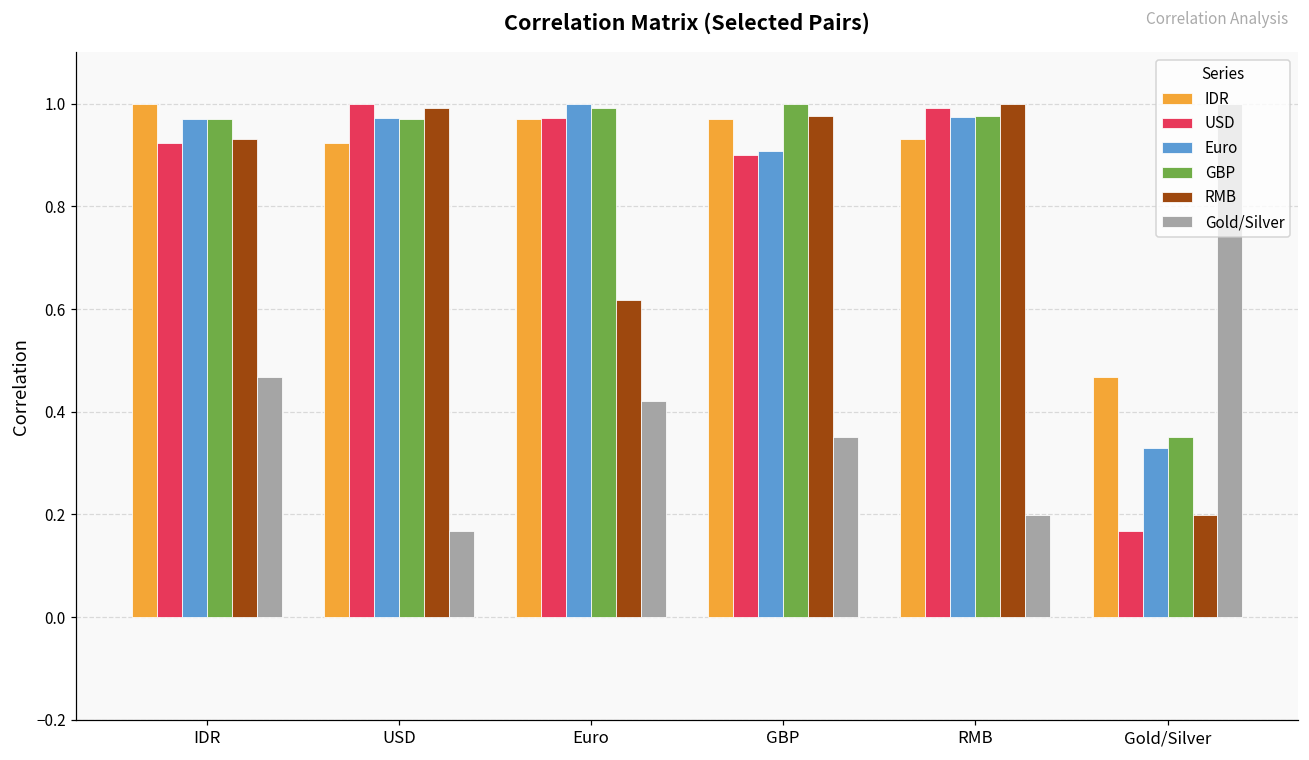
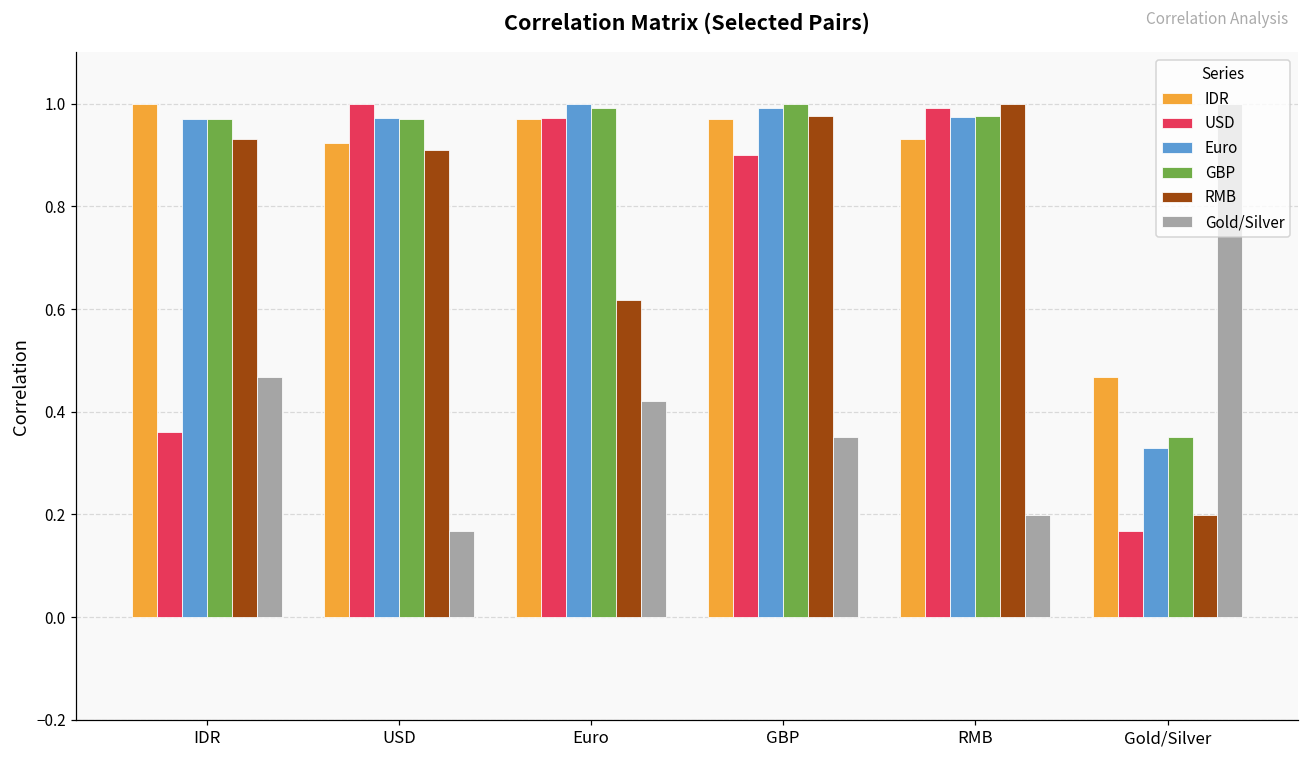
  {
    "IDR": {
      "IDR": 1.00,
      "USD": 0.92,
      "Euro": 0.97,
      "GBP": 0.97,
      "RMB": 0.93,
      "Gold/Silver": 0.47
    },
    "USD": {
-     "IDR": 0.92,
+     "IDR": 0.36,
      "USD": 1.00,
      "Euro": 0.97,
      "GBP": 0.90,
      "RMB": 0.99,
      "Gold/Silver": 0.17
    },
    "Euro": {
      "IDR": 0.97,
      "USD": 0.97,
      "Euro": 1.00,
-     "GBP": 0.91,
+     "GBP": 0.99,
      "RMB": 0.97,
      "Gold/Silver": 0.33
    },
    "GBP": {
      "IDR": 0.97,
      "USD": 0.97,
      "Euro": 0.99,
      "GBP": 1.00,
      "RMB": 0.98,
      "Gold/Silver": 0.35
    },
    "RMB": {
      "IDR": 0.93,
-     "USD": 0.99,
+     "USD": 0.91,
      "Euro": 0.62,
      "GBP": 0.98,
      "RMB": 1.00,
      "Gold/Silver": 0.20
    },
    "Gold/Silver": {
      "IDR": 0.47,
      "USD": 0.17,
      "Euro": 0.42,
      "GBP": 0.35,
      "RMB": 0.20
    }
  }
